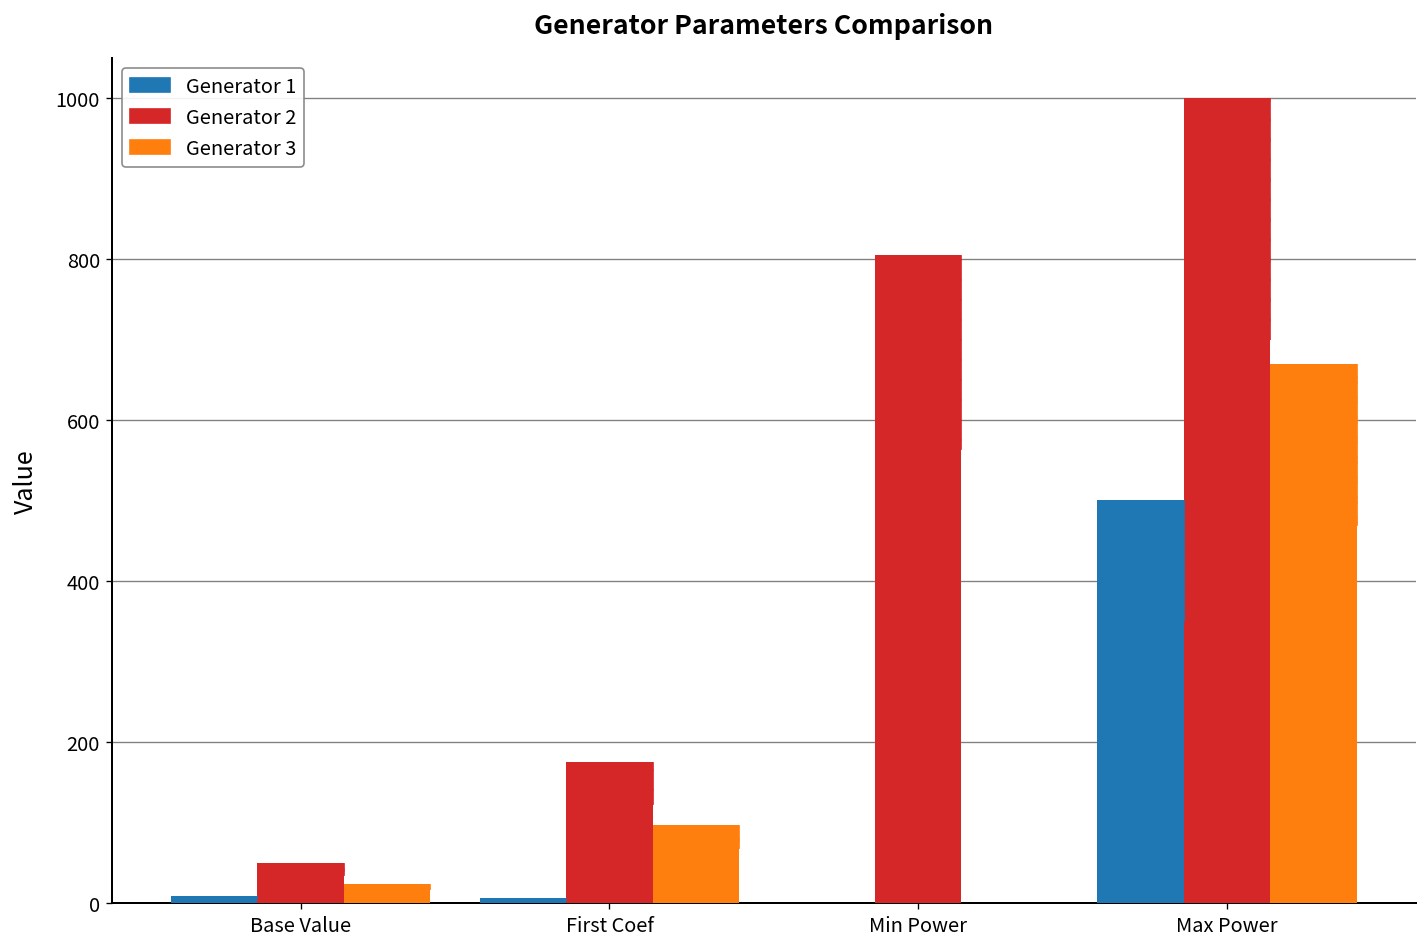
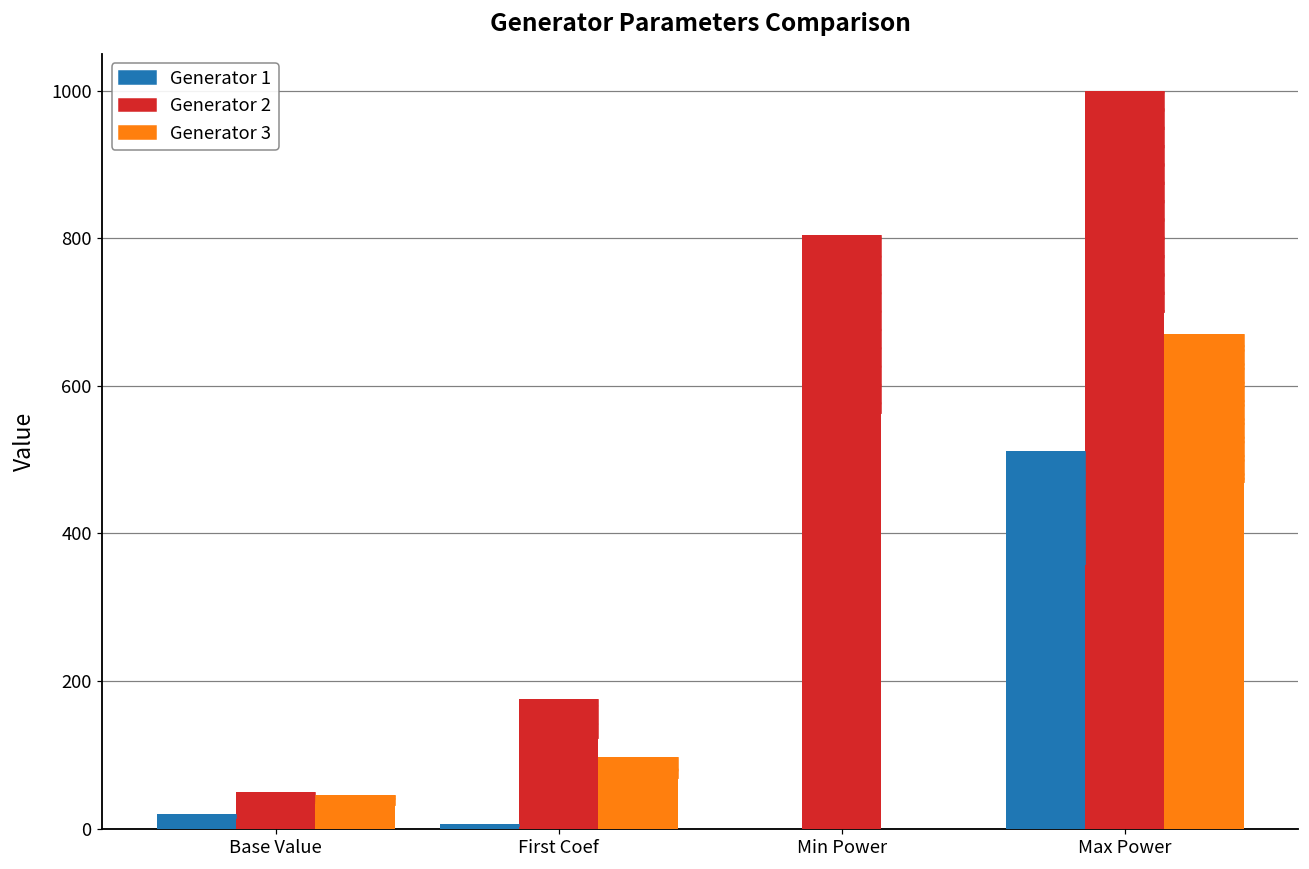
  {
    "Generator 1": {
-     "Base Value": 10,
+     "Base Value": 20,
      "First Coef": 10,
      "Min Power": 0,
-     "Max Power": 500
+     "Max Power": 510
    },
    "Generator 2": {
      "Base Value": 50,
      "First Coef": 180,
      "Min Power": 810,
      "Max Power": 1000
    },
    "Generator 3": {
-     "Base Value": 20,
+     "Base Value": 50,
      "First Coef": 100,
      "Min Power": 0,
      "Max Power": 670
    }
  }
